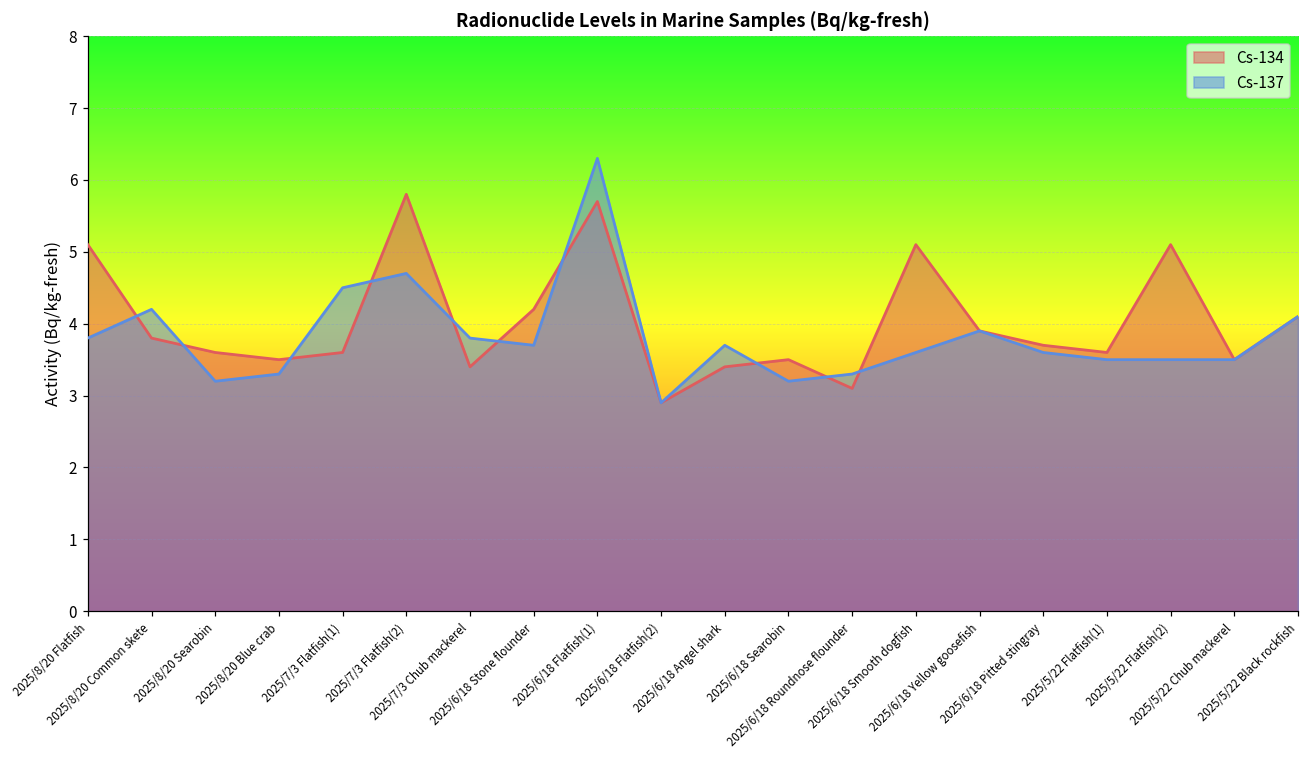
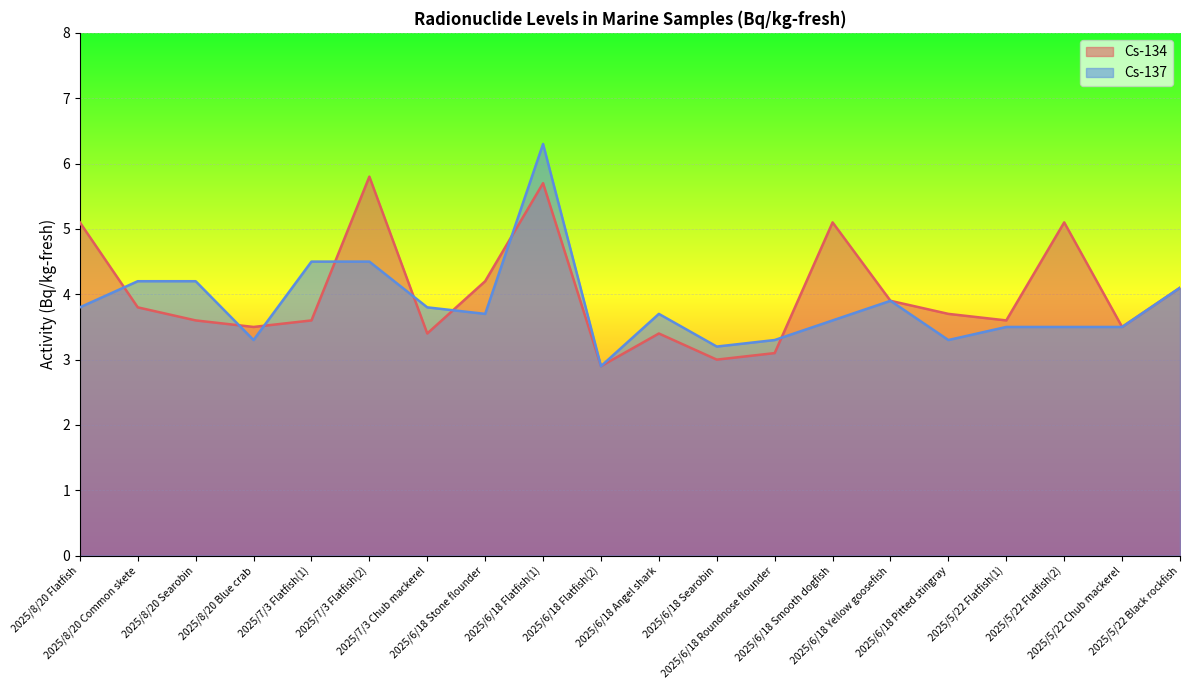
  {
    "Cs-134": {
      "2025/8/20 Flatfish": 5.1,
      "2025/8/20 Common skete": 3.8,
      "2025/8/20 Searobin": 3.6,
      "2025/8/20 Blue crab": 3.5,
      "2025/7/3 Flatfish(1)": 3.6,
      "2025/7/3 Flatfish(2)": 5.8,
      "2025/7/3 Chub mackerel": 3.4,
      "2025/6/18 Stone flounder": 4.2,
      "2025/6/18 Flatfish(1)": 5.7,
      "2025/6/18 Angel shark": 3.4,
-     "2025/6/18 Searobin": 3.5,
+     "2025/6/18 Searobin": 3.0,
      "2025/6/18 Roundnose flounder": 3.1,
      "2025/6/18 Smooth dogfish": 5.1,
      "2025/6/18 Pitted stingray": 3.7,
      "2025/5/22 Flatfish(1)": 3.6,
      "2025/5/22 Flatfish(2)": 5.1
    },
    "Cs-137": {
      "2025/8/20 Flatfish": 3.8,
      "2025/8/20 Common skete": 4.2,
-     "2025/8/20 Searobin": 3.2,
+     "2025/8/20 Searobin": 4.2,
      "2025/8/20 Blue crab": 3.3,
      "2025/7/3 Flatfish(1)": 4.5,
-     "2025/7/3 Flatfish(2)": 4.7,
+     "2025/7/3 Flatfish(2)": 4.5,
      "2025/7/3 Chub mackerel": 3.8,
      "2025/6/18 Stone flounder": 3.7,
      "2025/6/18 Flatfish(1)": 6.3,
      "2025/6/18 Angel shark": 3.7,
      "2025/6/18 Searobin": 3.2,
      "2025/6/18 Roundnose flounder": 3.3,
      "2025/6/18 Smooth dogfish": 3.6,
-     "2025/6/18 Pitted stingray": 3.6,
+     "2025/6/18 Pitted stingray": 3.3,
      "2025/5/22 Flatfish(1)": 3.5,
      "2025/5/22 Flatfish(2)": 3.5
    }
  }
